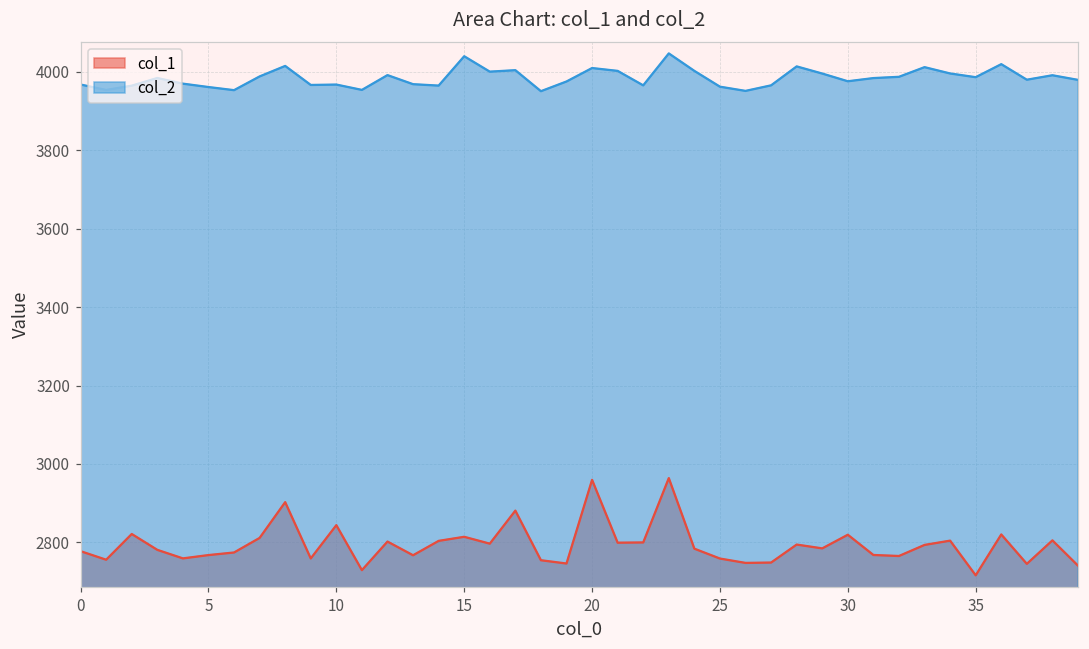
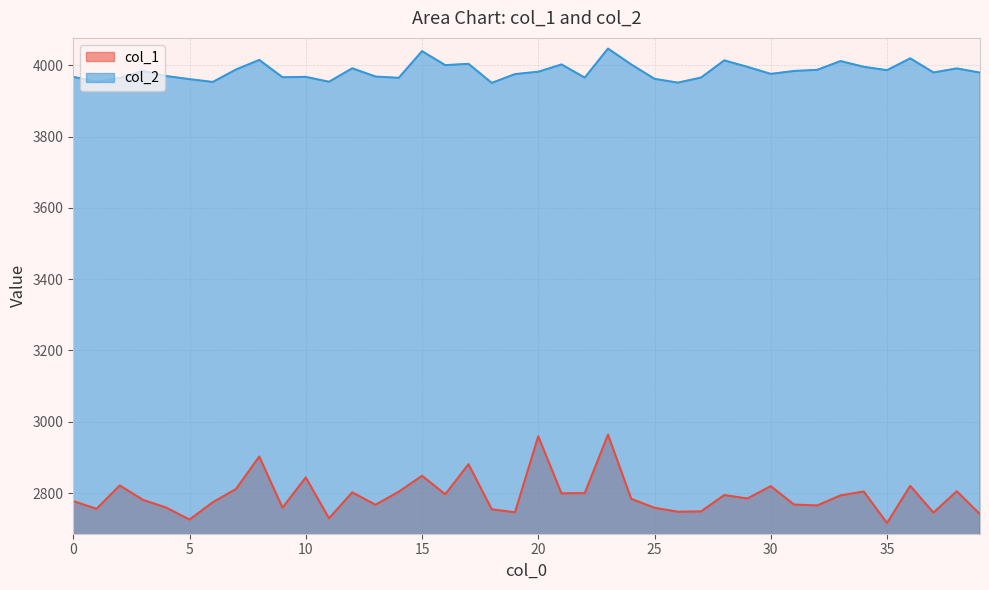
  {
    "col_1": {
      "0": 2780,
-     "5": 2770,
+     "5": 2730,
      "10": 2840,
-     "15": 2810,
+     "15": 2850,
      "20": 2960,
      "25": 2760,
      "30": 2820,
      "35": 2720
    },
    "col_2": {
      "0": 3970,
      "5": 3960,
      "10": 3970,
      "15": 4040,
-     "20": 4010,
+     "20": 3980,
      "25": 3960,
      "30": 3980,
      "35": 3990
    }
  }
